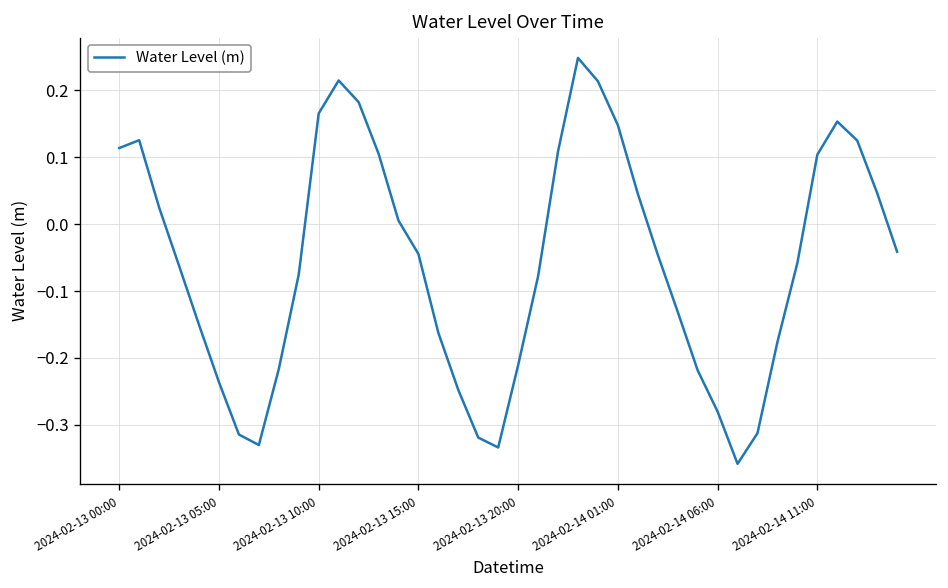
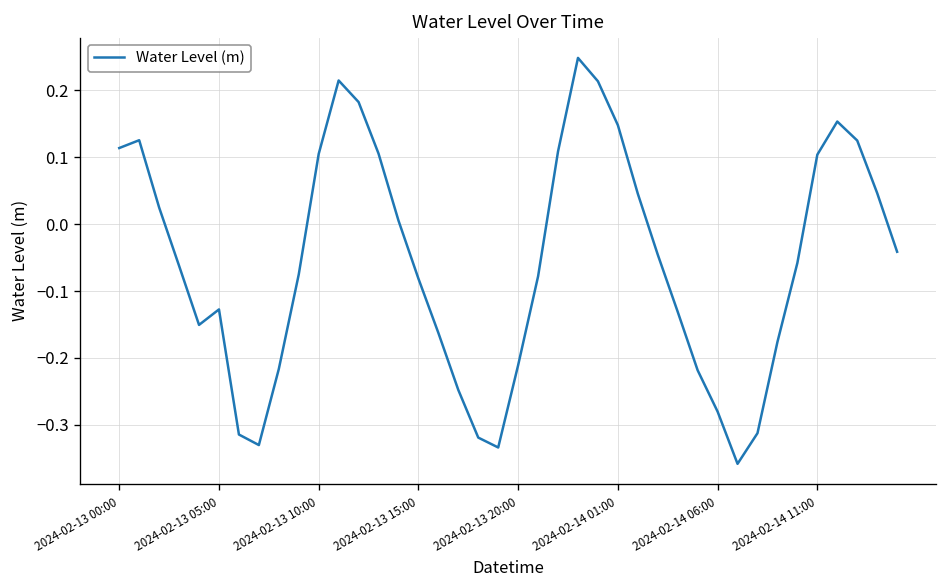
  {
    "2024-02-13 00:00": 0.11,
-   "2024-02-13 05:00": -0.24,
-   "2024-02-13 10:00": 0.17,
-   "2024-02-13 15:00": -0.04,
+   "2024-02-13 05:00": -0.13,
+   "2024-02-13 10:00": 0.11,
+   "2024-02-13 15:00": -0.08,
    "2024-02-13 20:00": -0.21,
    "2024-02-14 01:00": 0.15,
    "2024-02-14 06:00": -0.28,
    "2024-02-14 11:00": 0.10
  }
